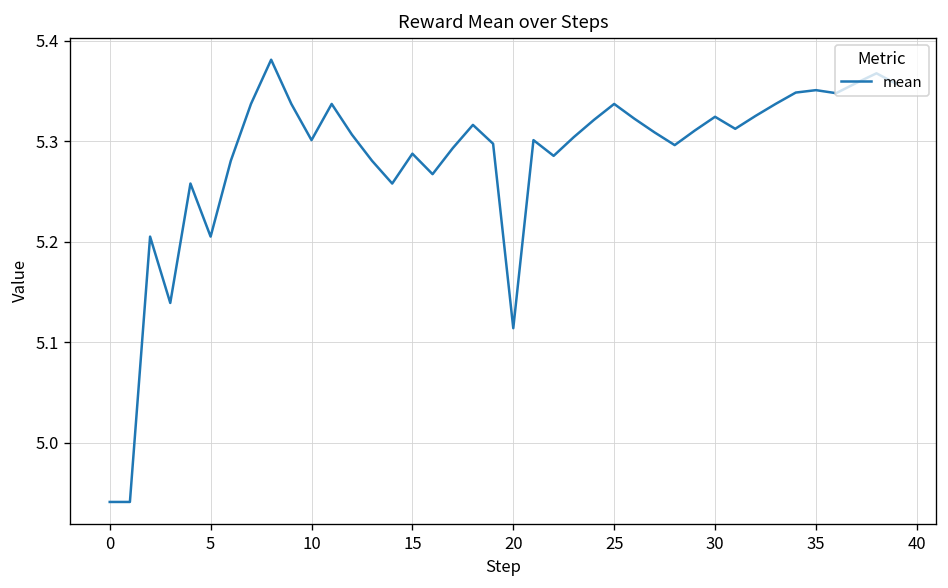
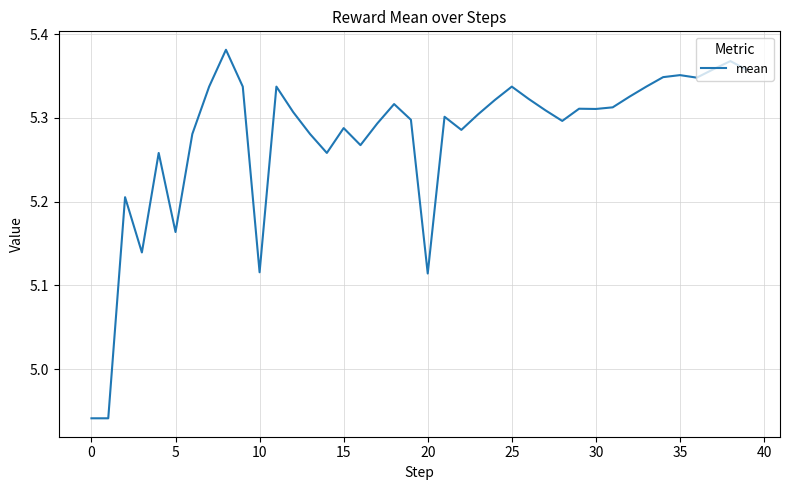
  {
    "0": 4.94,
-   "5": 5.21,
-   "10": 5.30,
+   "5": 5.16,
+   "10": 5.12,
    "15": 5.29,
    "20": 5.11,
    "25": 5.34,
-   "30": 5.32,
+   "30": 5.31,
    "35": 5.35
  }
